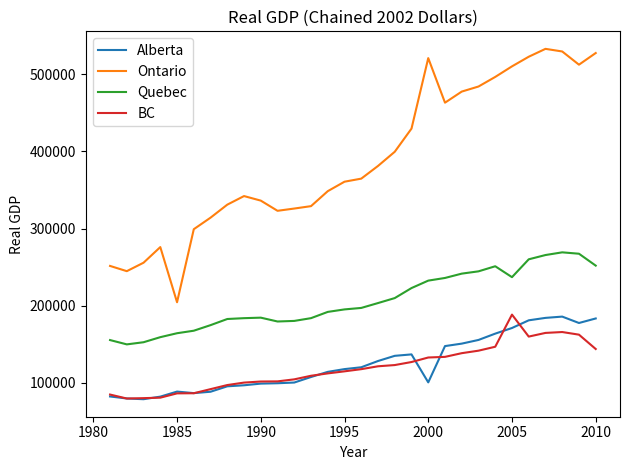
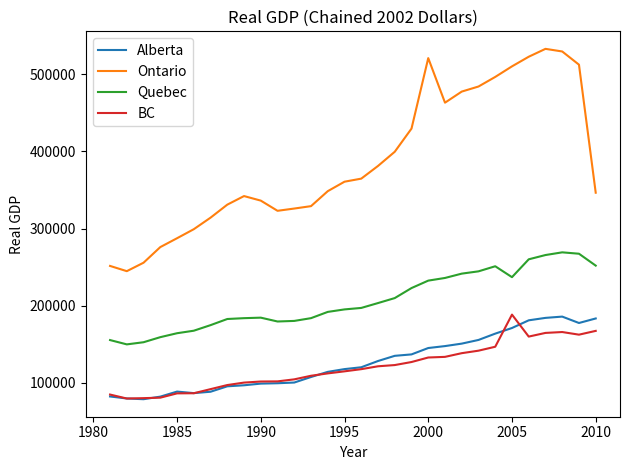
  {
    "Alberta": {
-     "2000": 100000,
+     "2000": 140000,
      "2005": 170000,
      "2010": 180000
    },
    "Ontario": {
-     "1985": 200000,
+     "1985": 290000,
      "1990": 340000,
      "1995": 360000,
      "2000": 520000,
      "2005": 510000,
-     "2010": 530000
+     "2010": 350000
    },
    "Quebec": {
      "1985": 160000,
      "1990": 180000,
      "1995": 200000,
      "2000": 230000,
      "2005": 240000,
      "2010": 250000
    },
    "BC": {
      "2000": 130000,
      "2005": 190000,
-     "2010": 140000
+     "2010": 170000
    }
  }
